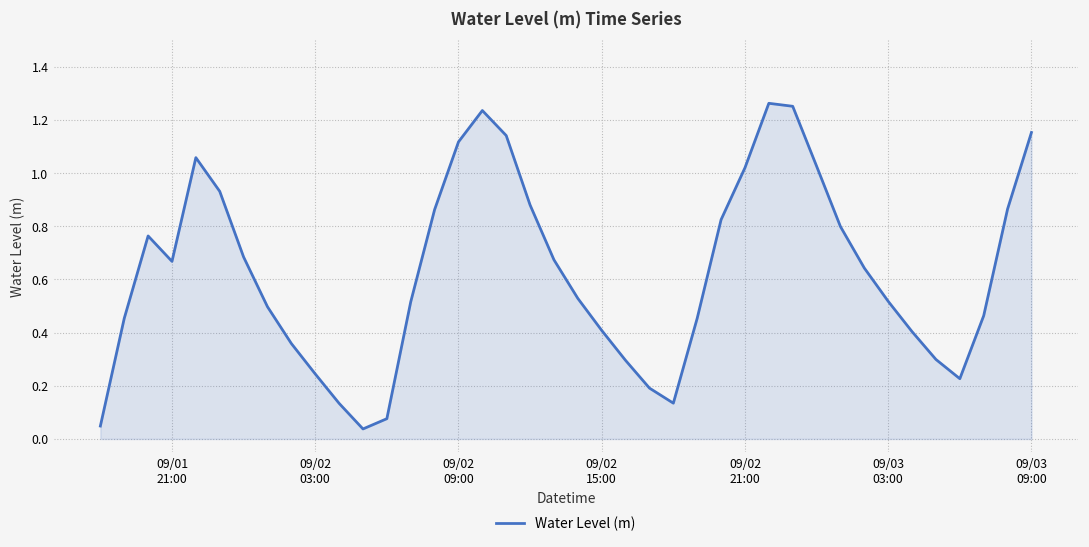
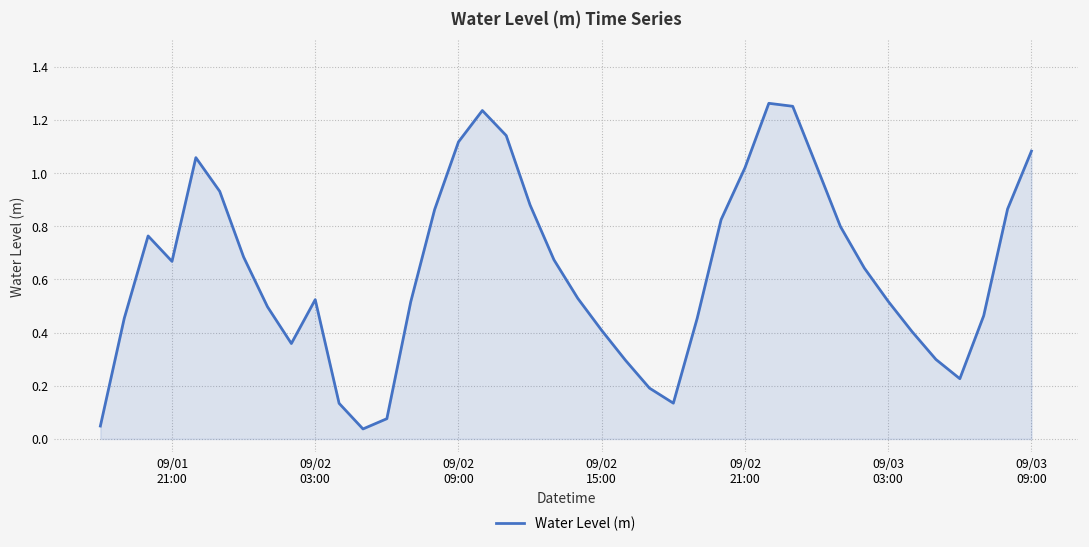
  {
    "09/01 21:00": 0.67,
-   "09/02 03:00": 0.24,
+   "09/02 03:00": 0.52,
    "09/02 09:00": 1.12,
    "09/02 15:00": 0.41,
    "09/02 21:00": 1.02,
    "09/03 03:00": 0.52,
-   "09/03 09:00": 1.15
+   "09/03 09:00": 1.08
  }
